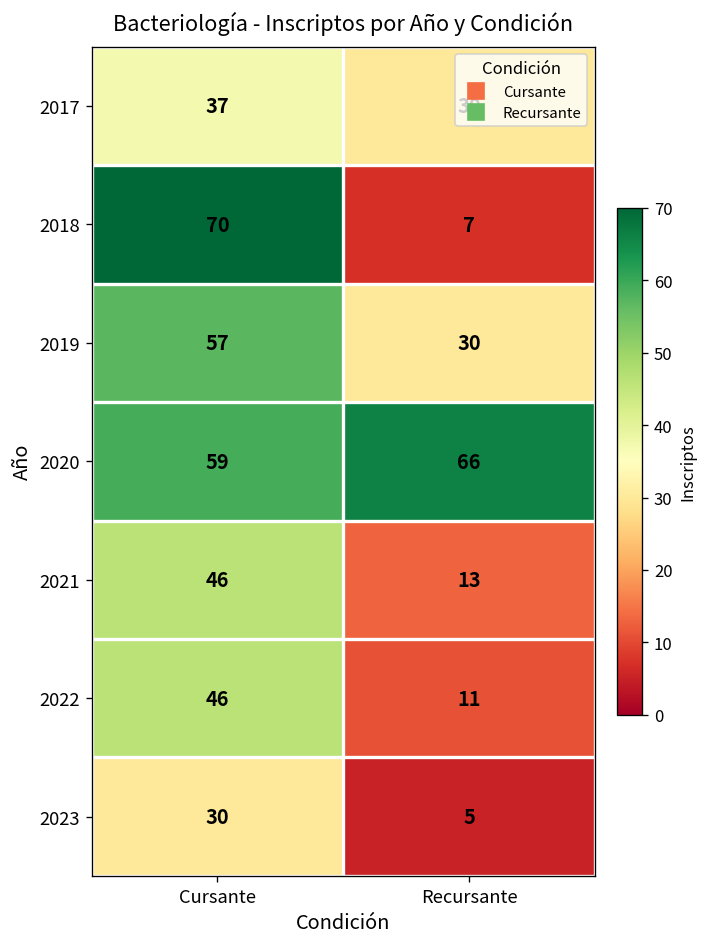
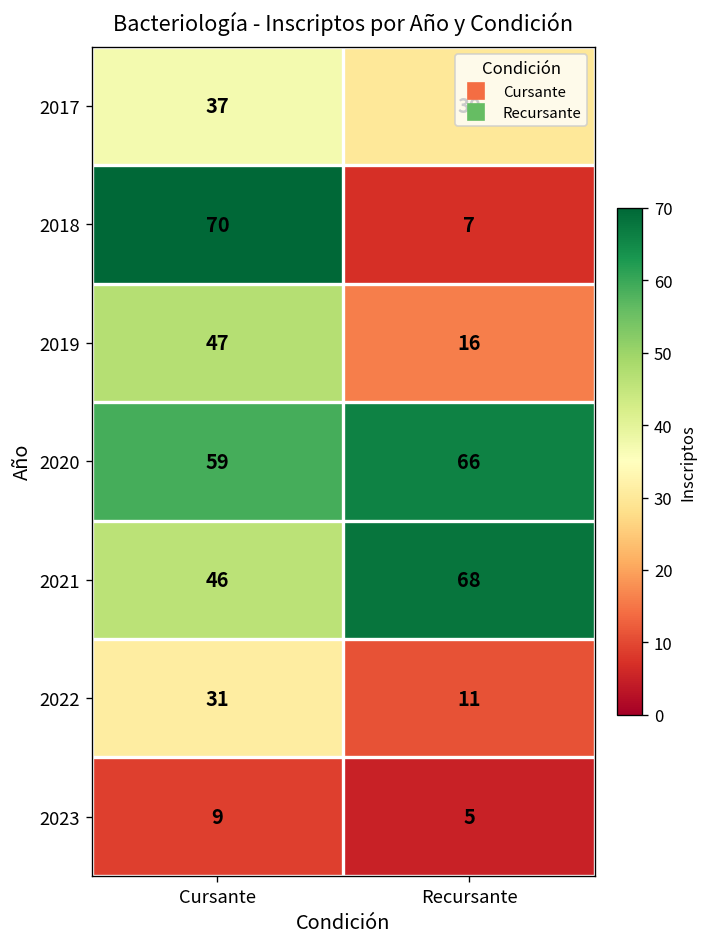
  {
    "2017": {
      "Cursante": 37
    },
    "2018": {
      "Cursante": 70,
      "Recursante": 7
    },
    "2019": {
-     "Cursante": 57,
-     "Recursante": 30
+     "Cursante": 47,
+     "Recursante": 16
    },
    "2020": {
      "Cursante": 59,
      "Recursante": 66
    },
    "2021": {
      "Cursante": 46,
-     "Recursante": 13
+     "Recursante": 68
    },
    "2022": {
-     "Cursante": 46,
+     "Cursante": 31,
      "Recursante": 11
    },
    "2023": {
-     "Cursante": 30,
+     "Cursante": 9,
      "Recursante": 5
    }
  }
